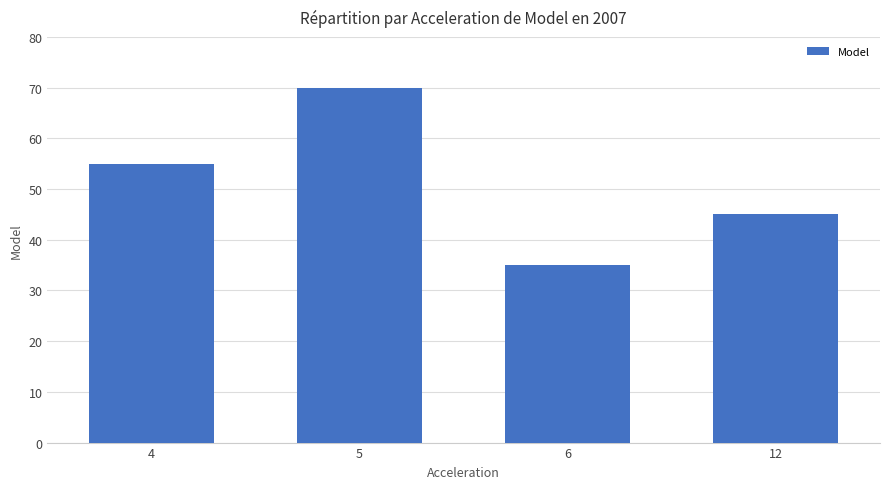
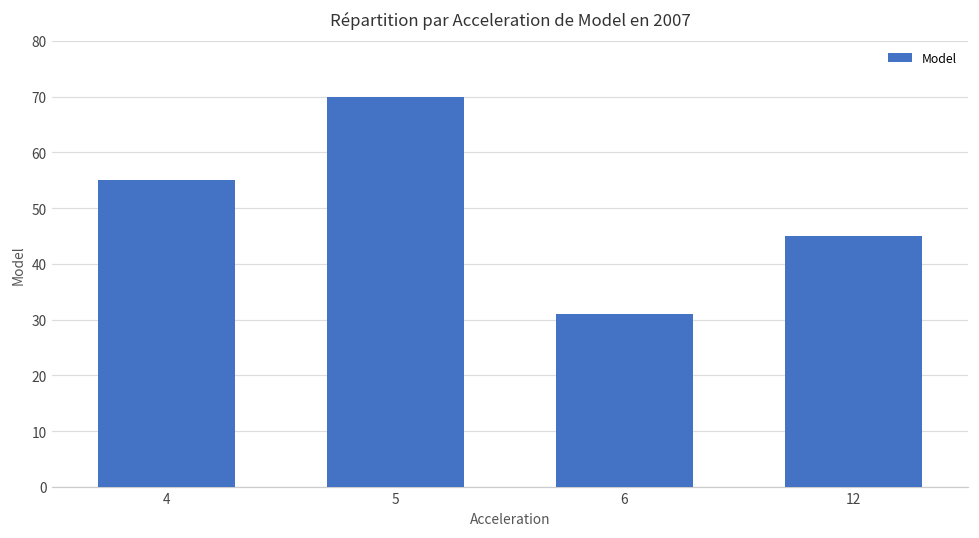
  {
    "4": 55,
    "5": 70,
-   "6": 35,
+   "6": 31,
    "12": 45
  }
